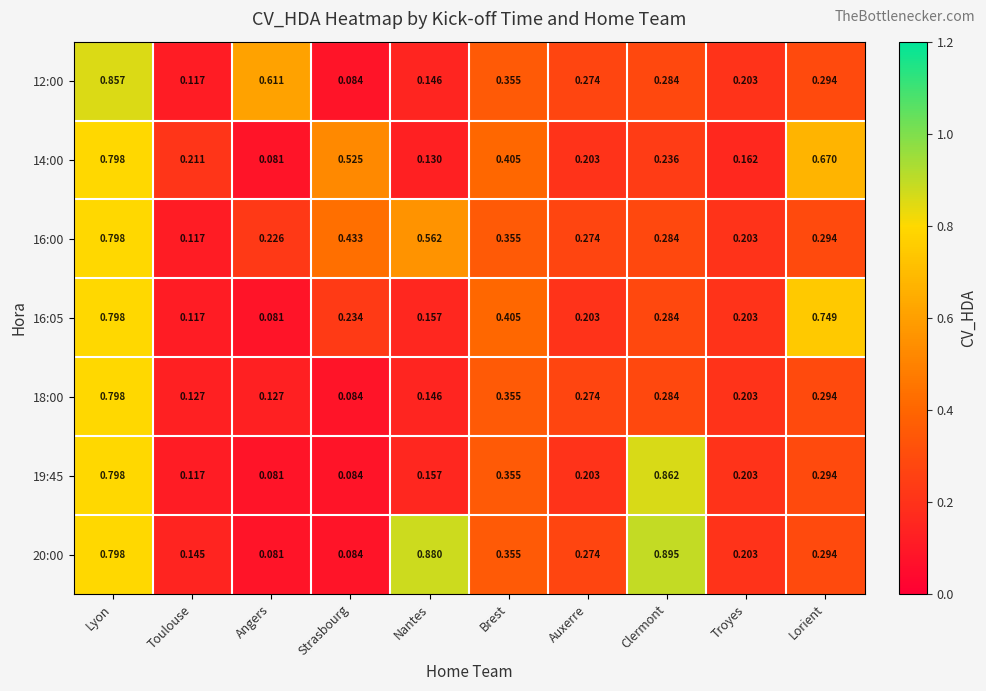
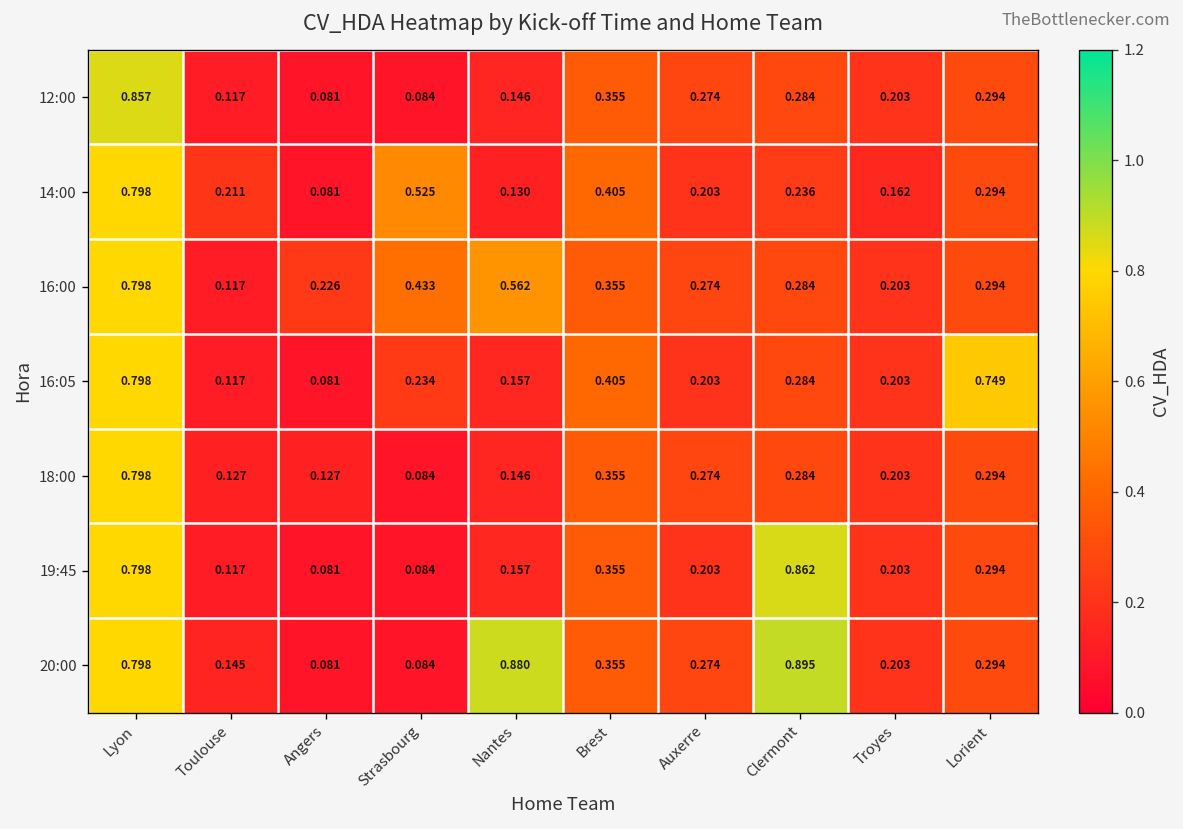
  {
    "12:00": {
      "Lyon": 0.857,
      "Toulouse": 0.117,
-     "Angers": 0.611,
+     "Angers": 0.081,
      "Strasbourg": 0.084,
      "Nantes": 0.146,
      "Brest": 0.355,
      "Auxerre": 0.274,
      "Clermont": 0.284,
      "Troyes": 0.203,
      "Lorient": 0.294
    },
    "14:00": {
      "Lyon": 0.798,
      "Toulouse": 0.211,
      "Angers": 0.081,
      "Strasbourg": 0.525,
      "Nantes": 0.130,
      "Brest": 0.405,
      "Auxerre": 0.203,
      "Clermont": 0.236,
      "Troyes": 0.162,
-     "Lorient": 0.670
+     "Lorient": 0.294
    },
    "16:00": {
      "Lyon": 0.798,
      "Toulouse": 0.117,
      "Angers": 0.226,
      "Strasbourg": 0.433,
      "Nantes": 0.562,
      "Brest": 0.355,
      "Auxerre": 0.274,
      "Clermont": 0.284,
      "Troyes": 0.203,
      "Lorient": 0.294
    },
    "16:05": {
      "Lyon": 0.798,
      "Toulouse": 0.117,
      "Angers": 0.081,
      "Strasbourg": 0.234,
      "Nantes": 0.157,
      "Brest": 0.405,
      "Auxerre": 0.203,
      "Clermont": 0.284,
      "Troyes": 0.203,
      "Lorient": 0.749
    },
    "18:00": {
      "Lyon": 0.798,
      "Toulouse": 0.127,
      "Angers": 0.127,
      "Strasbourg": 0.084,
      "Nantes": 0.146,
      "Brest": 0.355,
      "Auxerre": 0.274,
      "Clermont": 0.284,
      "Troyes": 0.203,
      "Lorient": 0.294
    },
    "19:45": {
      "Lyon": 0.798,
      "Toulouse": 0.117,
      "Angers": 0.081,
      "Strasbourg": 0.084,
      "Nantes": 0.157,
      "Brest": 0.355,
      "Auxerre": 0.203,
      "Clermont": 0.862,
      "Troyes": 0.203,
      "Lorient": 0.294
    },
    "20:00": {
      "Lyon": 0.798,
      "Toulouse": 0.145,
      "Angers": 0.081,
      "Strasbourg": 0.084,
      "Nantes": 0.880,
      "Brest": 0.355,
      "Auxerre": 0.274,
      "Clermont": 0.895,
      "Troyes": 0.203,
      "Lorient": 0.294
    }
  }
